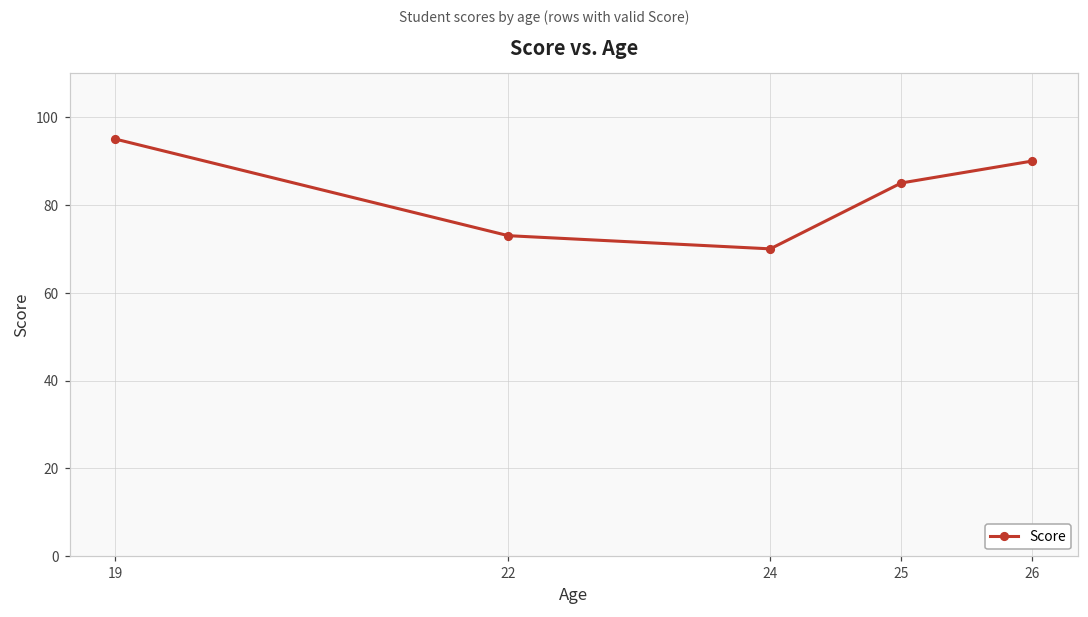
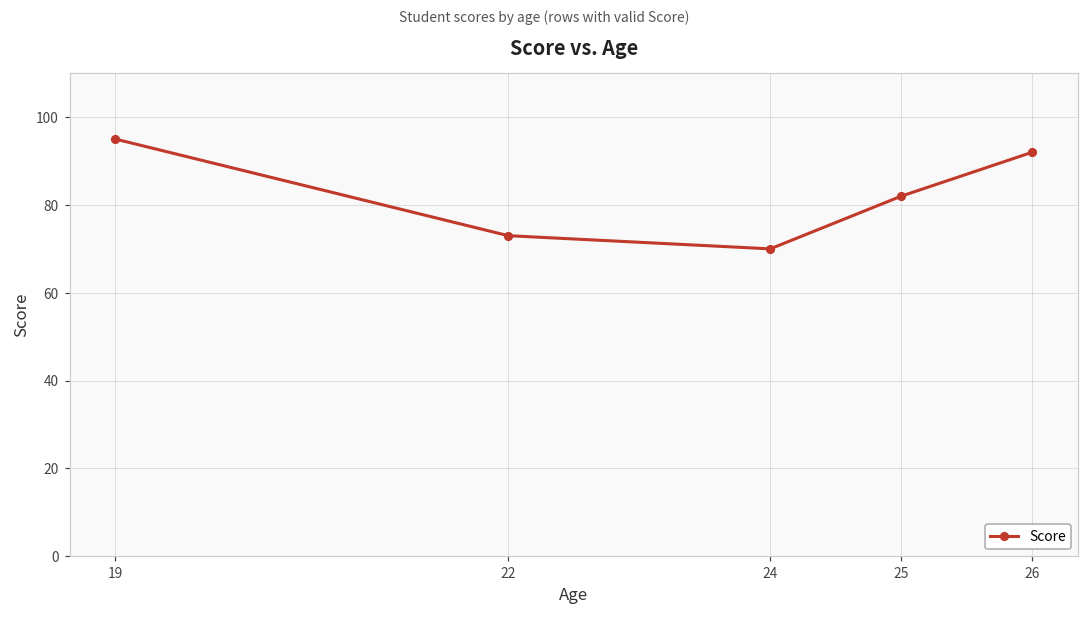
  {
    "19": 95,
    "22": 73,
    "24": 70,
-   "25": 85,
-   "26": 90
+   "25": 82,
+   "26": 92
  }
